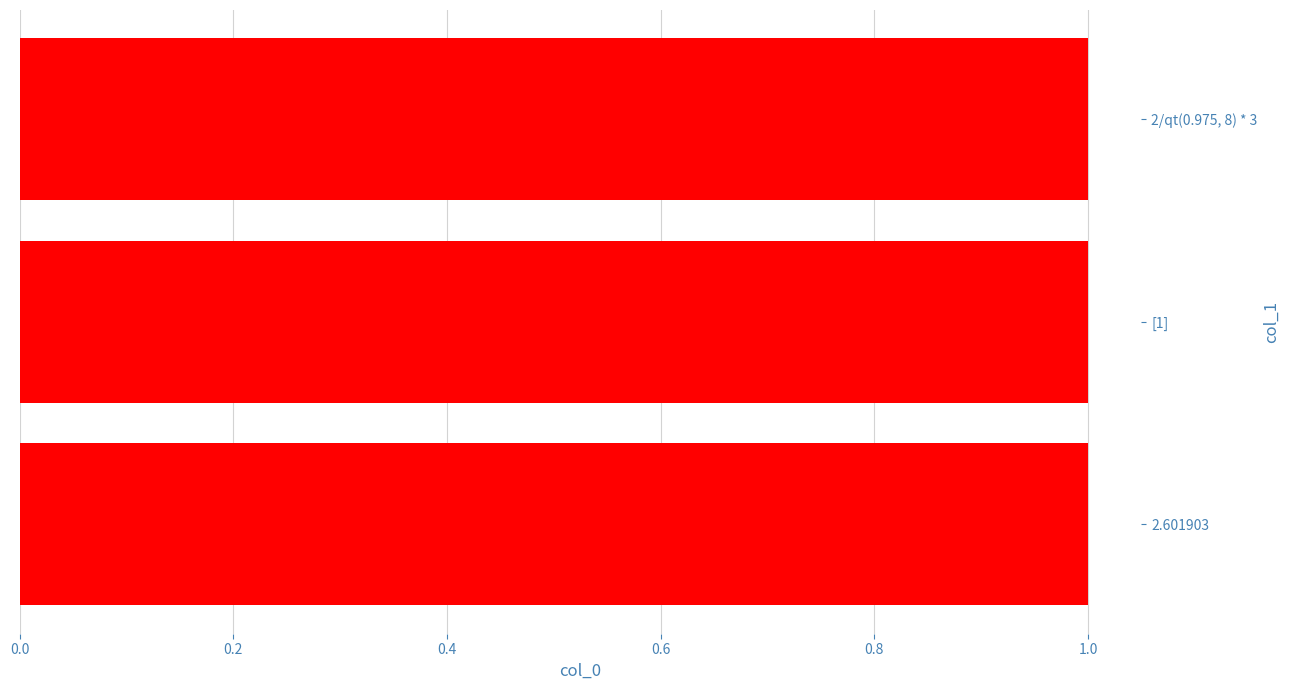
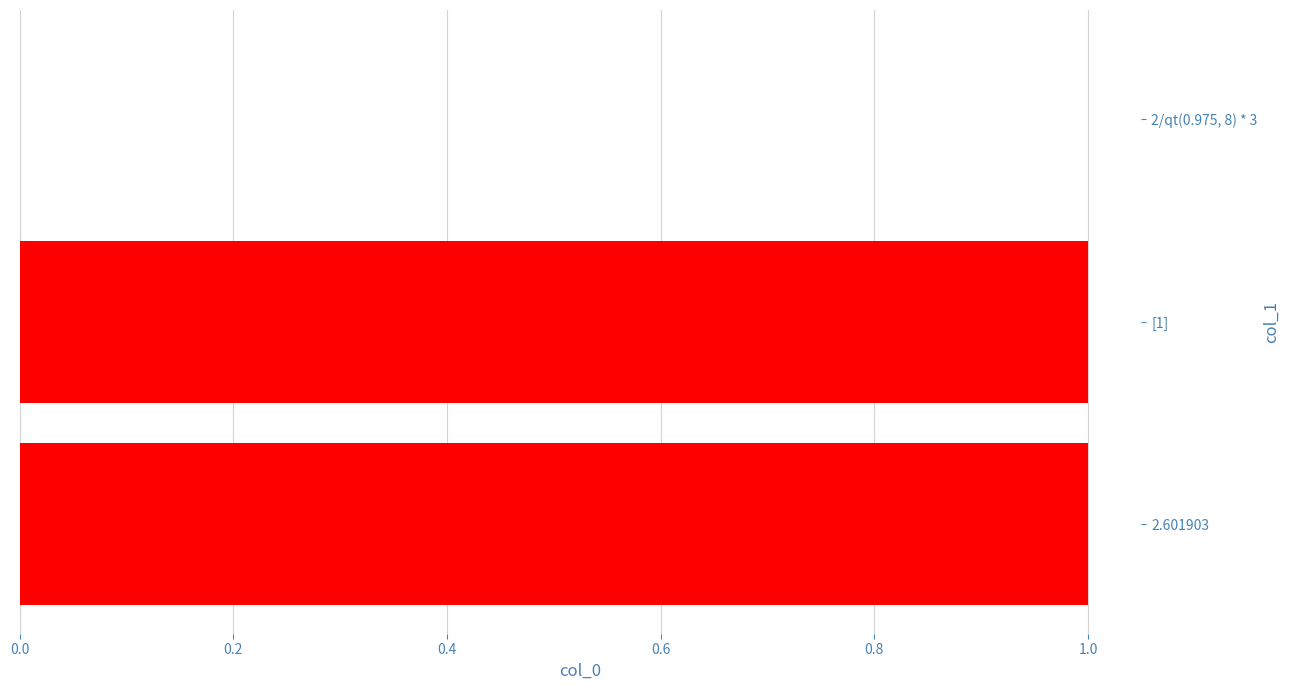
  {
-   "2/qt(0.975, 8) * 3": 1,
+   "2/qt(0.975, 8) * 3": 0,
    "[1]": 1,
    "2.601903": 1
  }
